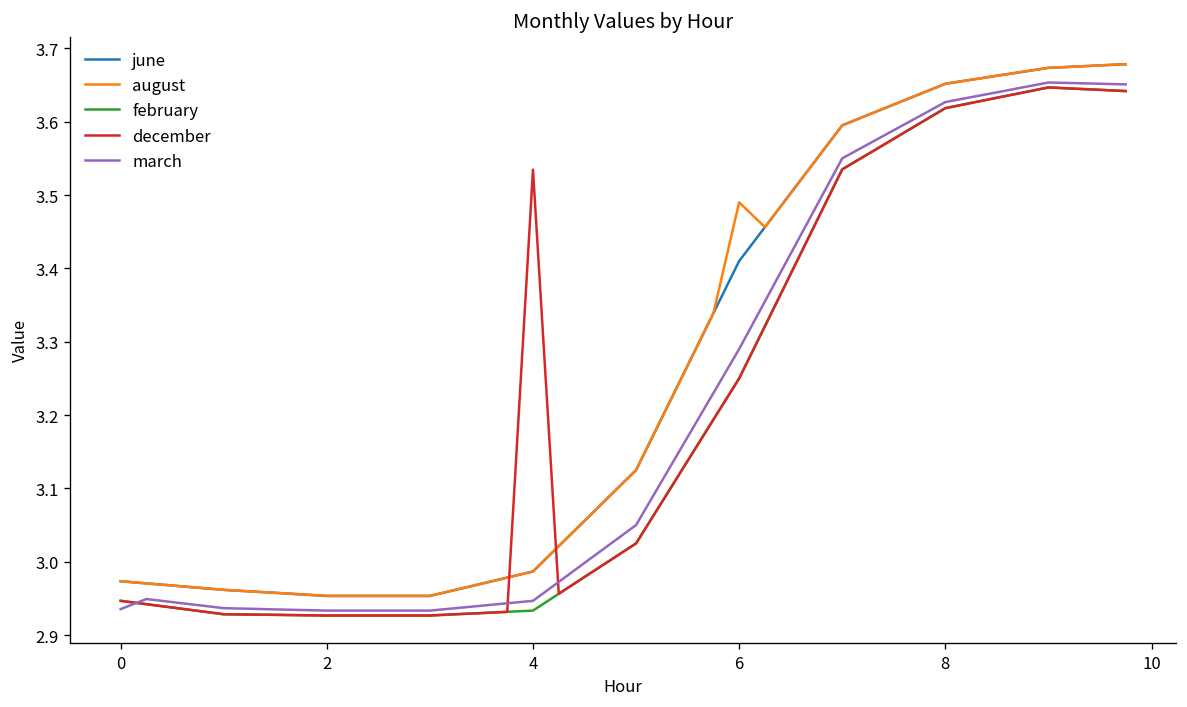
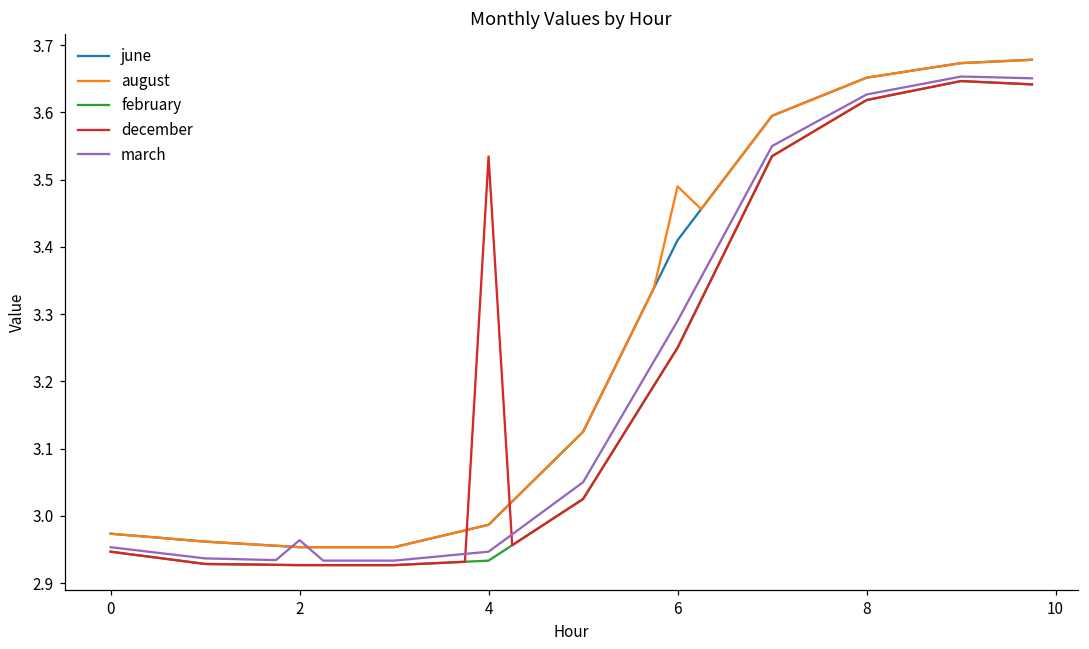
  {
    "june": {
      "6": 3.41
    },
    "august": {
      "6": 3.49
    },
    "february": {
      "4": 2.93
    },
    "december": {
      "4": 3.53
    },
    "march": {
-     "0": 2.94,
-     "2": 2.93,
+     "0": 2.95,
+     "2": 2.96,
      "4": 2.95,
      "6": 3.29,
      "8": 3.63
    }
  }
